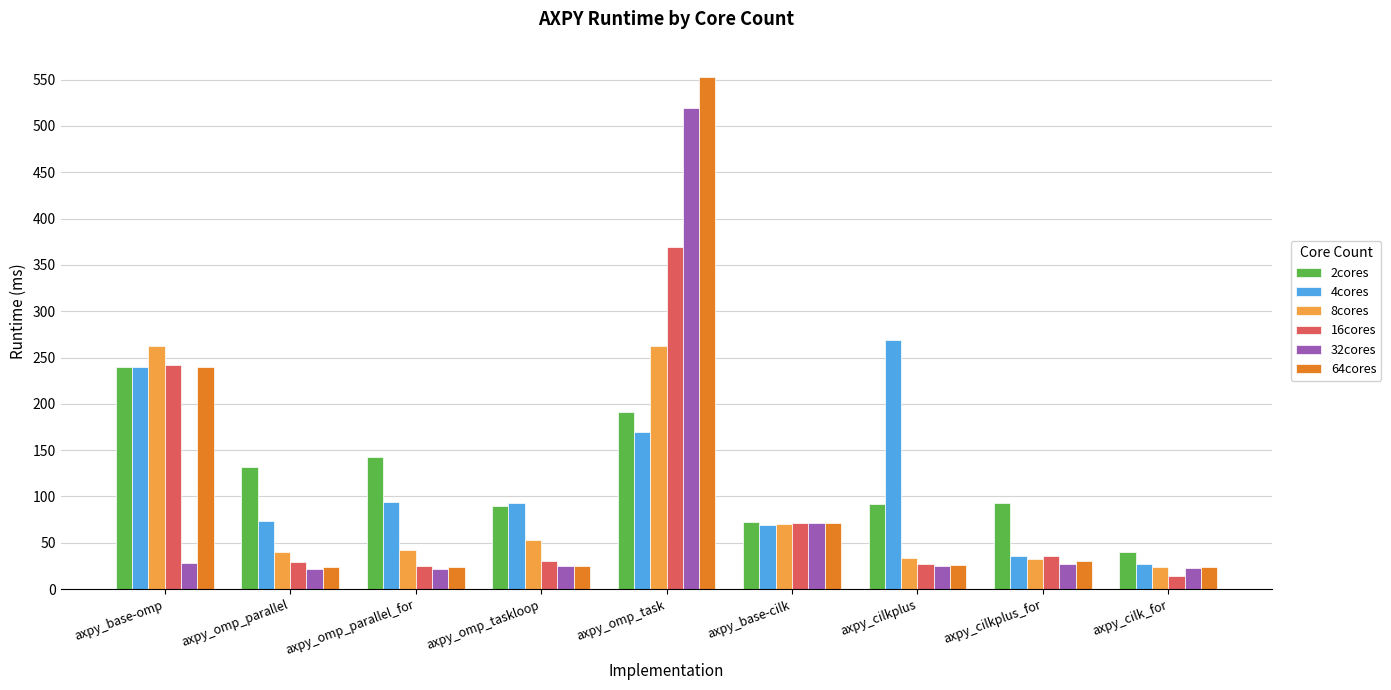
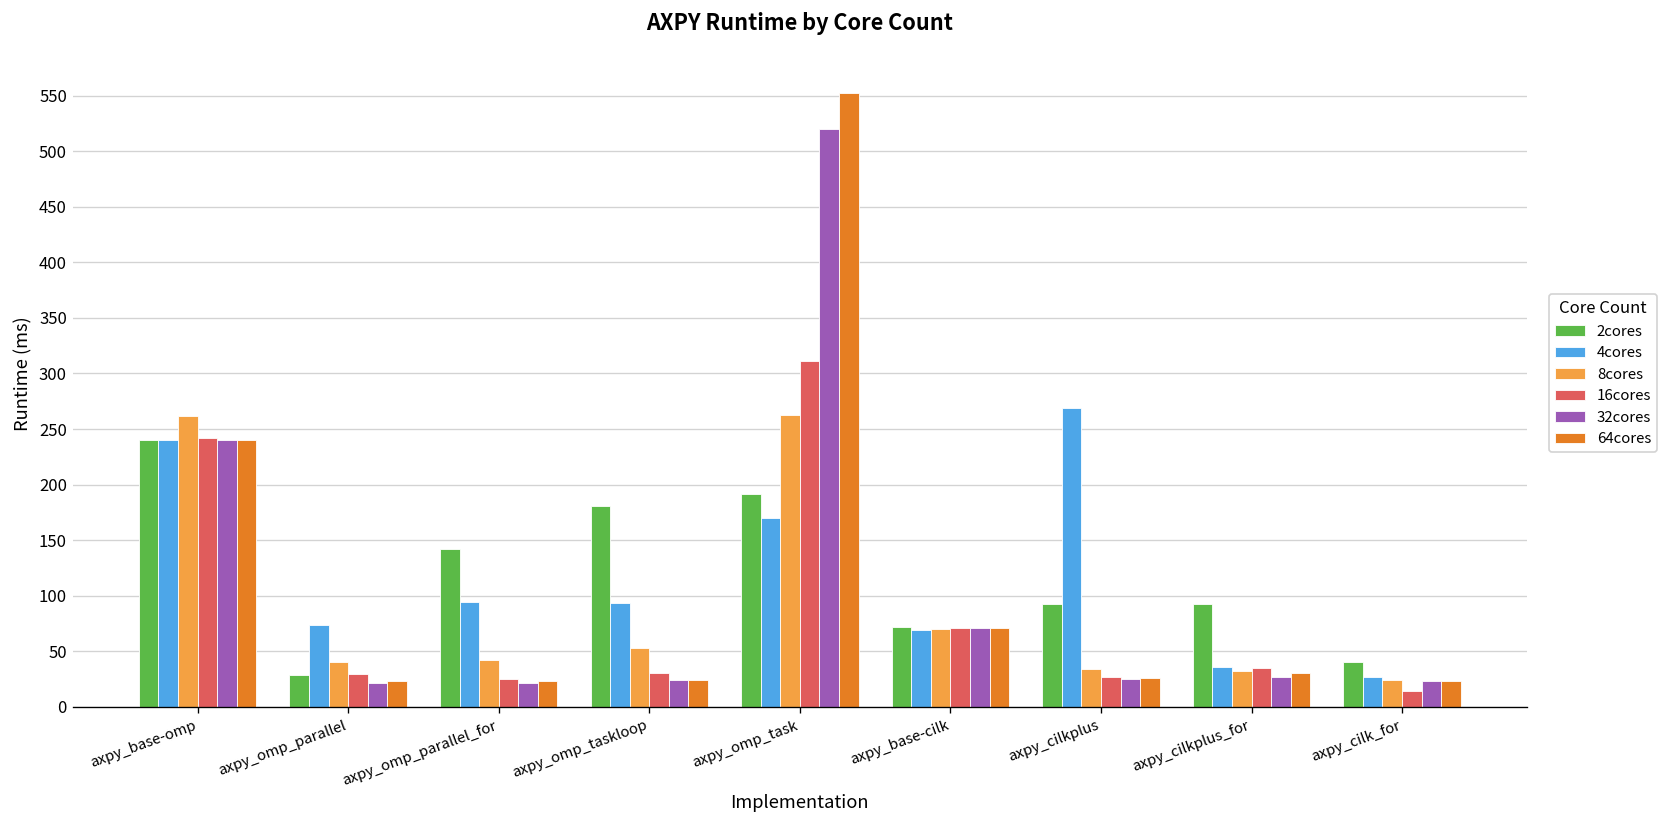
  {
    "2cores": {
      "axpy_base-omp": 240,
-     "axpy_omp_parallel": 130,
+     "axpy_omp_parallel": 30,
      "axpy_omp_parallel_for": 140,
-     "axpy_omp_taskloop": 90,
+     "axpy_omp_taskloop": 180,
      "axpy_omp_task": 190,
      "axpy_base-cilk": 70,
      "axpy_cilkplus": 90,
      "axpy_cilkplus_for": 90,
      "axpy_cilk_for": 40
    },
    "4cores": {
      "axpy_base-omp": 240,
      "axpy_omp_parallel": 70,
      "axpy_omp_parallel_for": 90,
      "axpy_omp_taskloop": 90,
      "axpy_omp_task": 170,
      "axpy_base-cilk": 70,
      "axpy_cilkplus": 270,
      "axpy_cilkplus_for": 40,
      "axpy_cilk_for": 30
    },
    "16cores": {
      "axpy_base-omp": 240,
      "axpy_omp_parallel": 30,
      "axpy_omp_parallel_for": 20,
      "axpy_omp_taskloop": 30,
-     "axpy_omp_task": 370,
+     "axpy_omp_task": 310,
      "axpy_base-cilk": 70,
      "axpy_cilkplus": 30,
      "axpy_cilkplus_for": 40,
      "axpy_cilk_for": 10
    },
    "32cores": {
-     "axpy_base-omp": 30,
+     "axpy_base-omp": 240,
      "axpy_omp_parallel": 20,
      "axpy_omp_parallel_for": 20,
      "axpy_omp_taskloop": 20,
      "axpy_omp_task": 520,
      "axpy_base-cilk": 70,
      "axpy_cilkplus": 30,
      "axpy_cilkplus_for": 30,
      "axpy_cilk_for": 20
    }
  }
